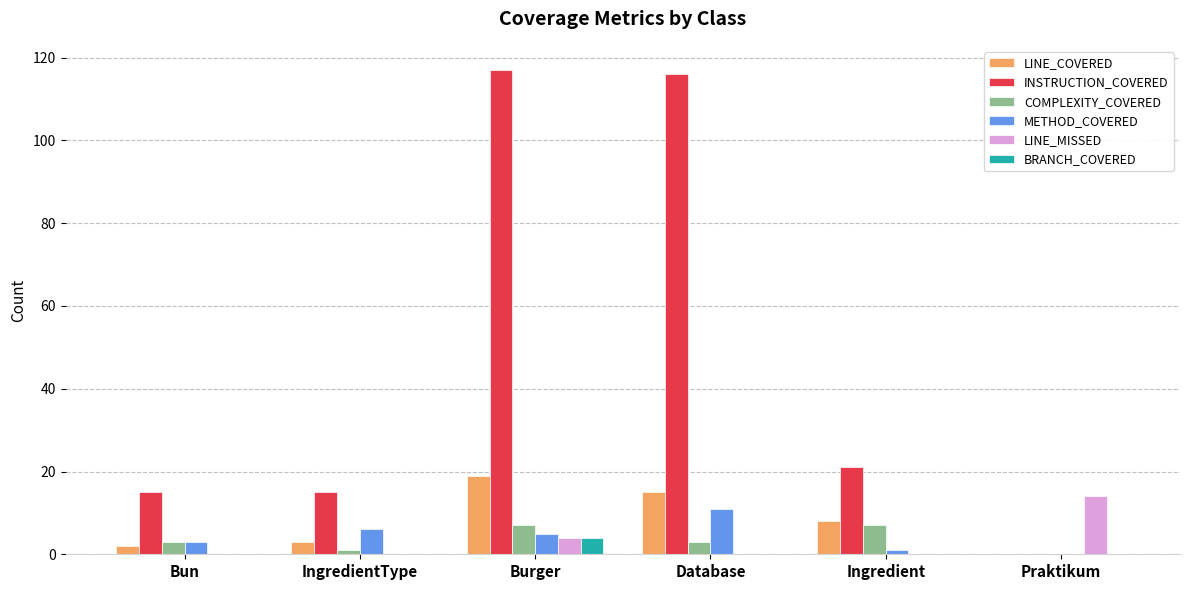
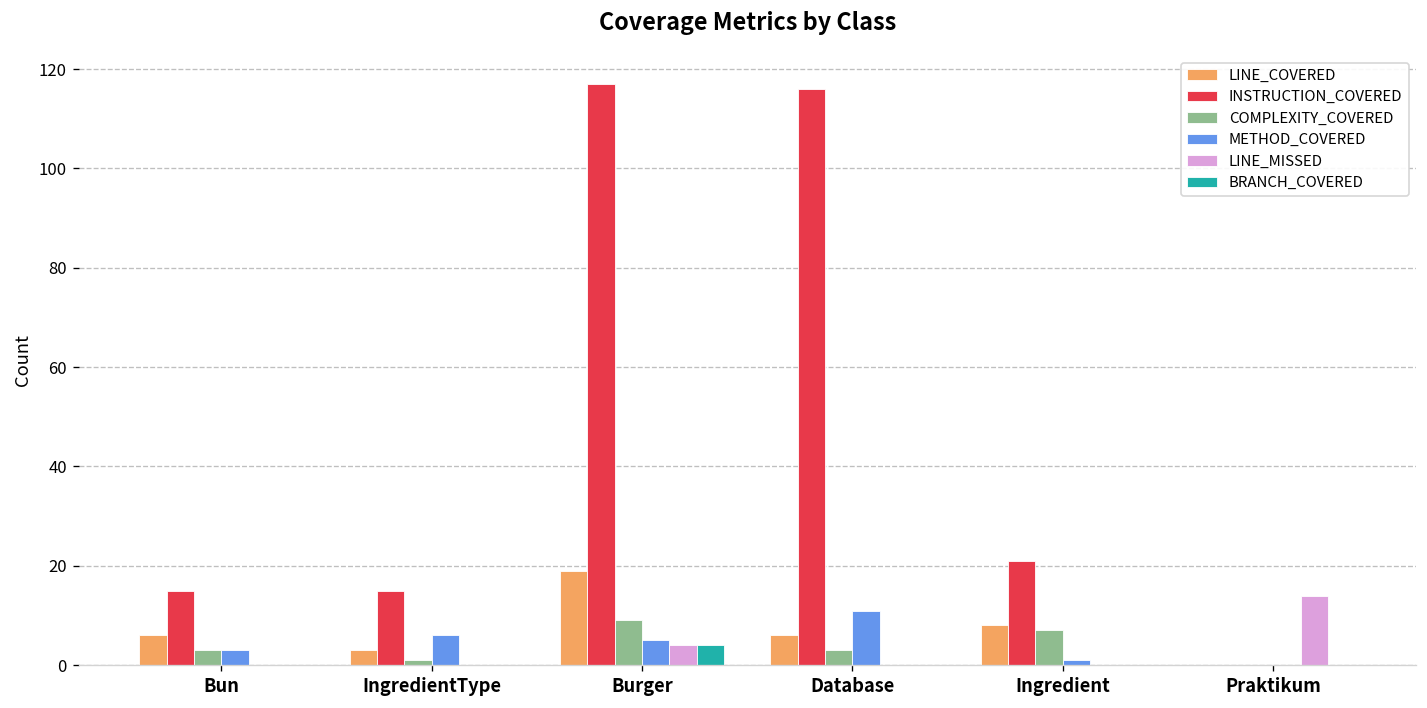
  {
    "LINE_COVERED": {
-     "Bun": 2,
+     "Bun": 6,
      "IngredientType": 3,
      "Burger": 19,
-     "Database": 15,
+     "Database": 6,
      "Ingredient": 8,
      "Praktikum": 0
    },
    "INSTRUCTION_COVERED": {
      "Bun": 15,
      "IngredientType": 15,
      "Burger": 117,
      "Database": 116,
      "Ingredient": 21,
      "Praktikum": 0
    },
    "COMPLEXITY_COVERED": {
      "Bun": 3,
      "IngredientType": 1,
-     "Burger": 7,
+     "Burger": 9,
      "Database": 3,
      "Ingredient": 7,
      "Praktikum": 0
    },
    "METHOD_COVERED": {
      "Bun": 3,
      "IngredientType": 6,
      "Burger": 5,
      "Database": 11,
      "Ingredient": 1,
      "Praktikum": 0
    },
    "LINE_MISSED": {
      "Bun": 0,
      "IngredientType": 0,
      "Burger": 4,
      "Database": 0,
      "Ingredient": 0,
      "Praktikum": 14
    },
    "BRANCH_COVERED": {
      "Bun": 0,
      "IngredientType": 0,
      "Burger": 4,
      "Database": 0,
      "Ingredient": 0,
      "Praktikum": 0
    }
  }
